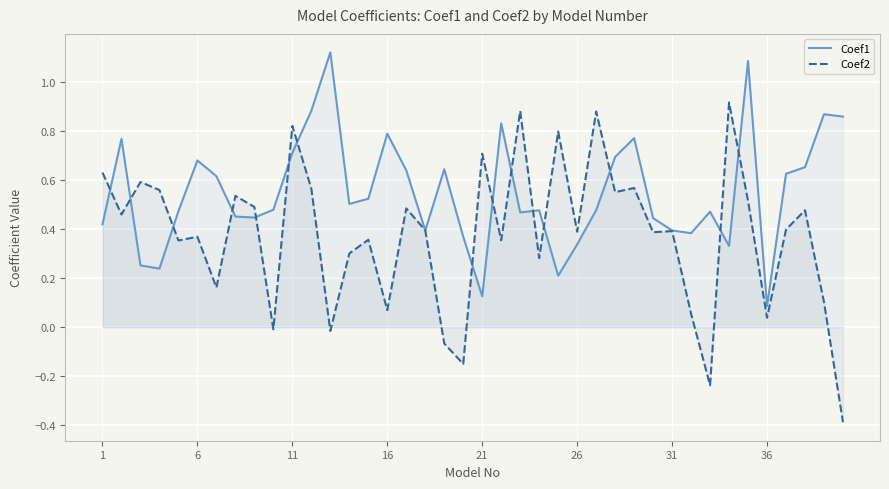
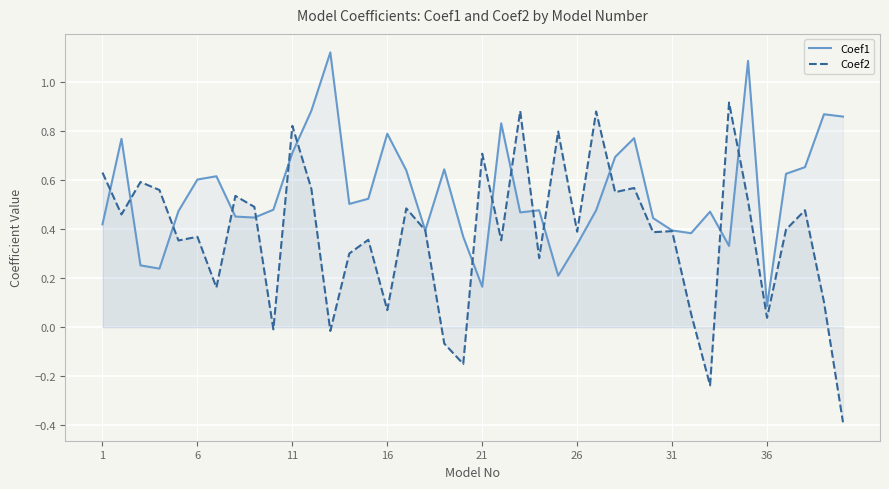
  {
    "Coef1": {
      "1": 0.42,
-     "6": 0.68,
+     "6": 0.60,
      "11": 0.71,
      "16": 0.79,
-     "21": 0.13,
+     "21": 0.17,
      "26": 0.34,
      "36": 0.09
    }
  }
